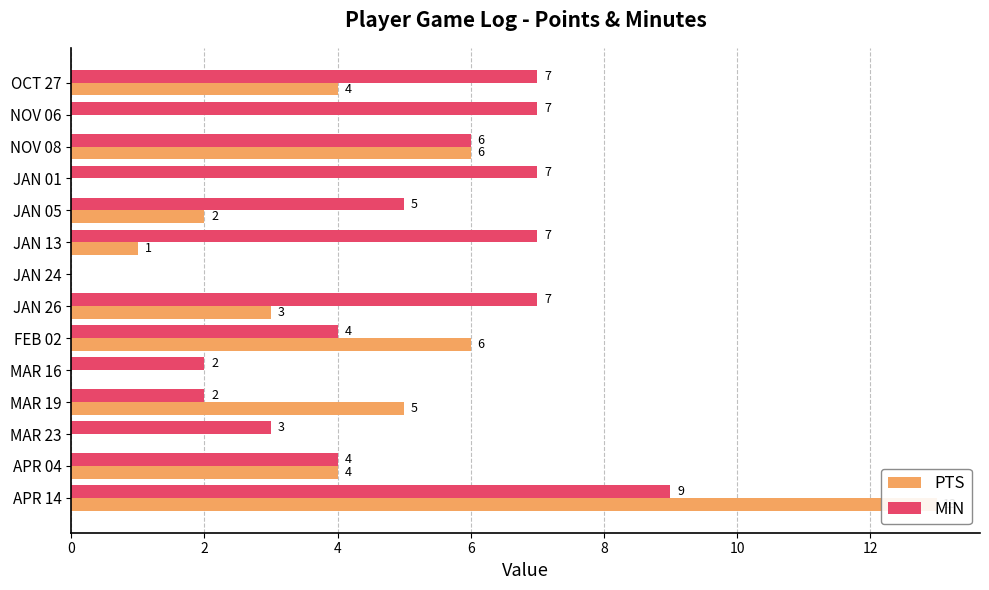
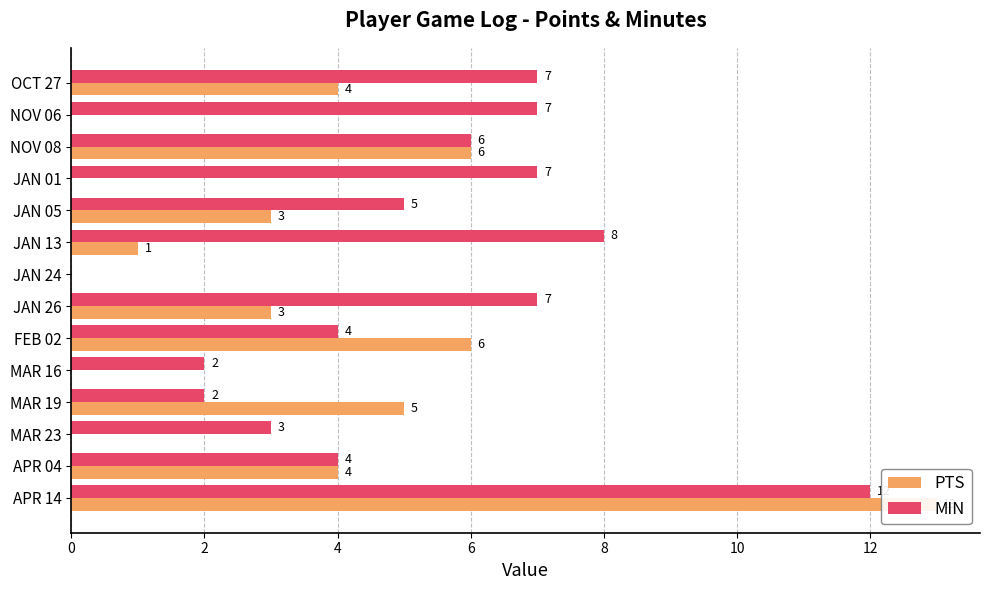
  {
    "PTS": {
      "OCT 27": 4,
      "NOV 08": 6,
-     "JAN 05": 2,
+     "JAN 05": 3,
      "JAN 13": 1,
      "JAN 26": 3,
      "FEB 02": 6,
      "MAR 19": 5,
      "APR 04": 4
    },
    "MIN": {
      "OCT 27": 7,
      "NOV 06": 7,
      "NOV 08": 6,
      "JAN 01": 7,
      "JAN 05": 5,
-     "JAN 13": 7,
+     "JAN 13": 8,
      "JAN 26": 7,
      "FEB 02": 4,
      "MAR 16": 2,
      "MAR 19": 2,
      "MAR 23": 3,
      "APR 04": 4,
-     "APR 14": 9
+     "APR 14": 12
    }
  }
